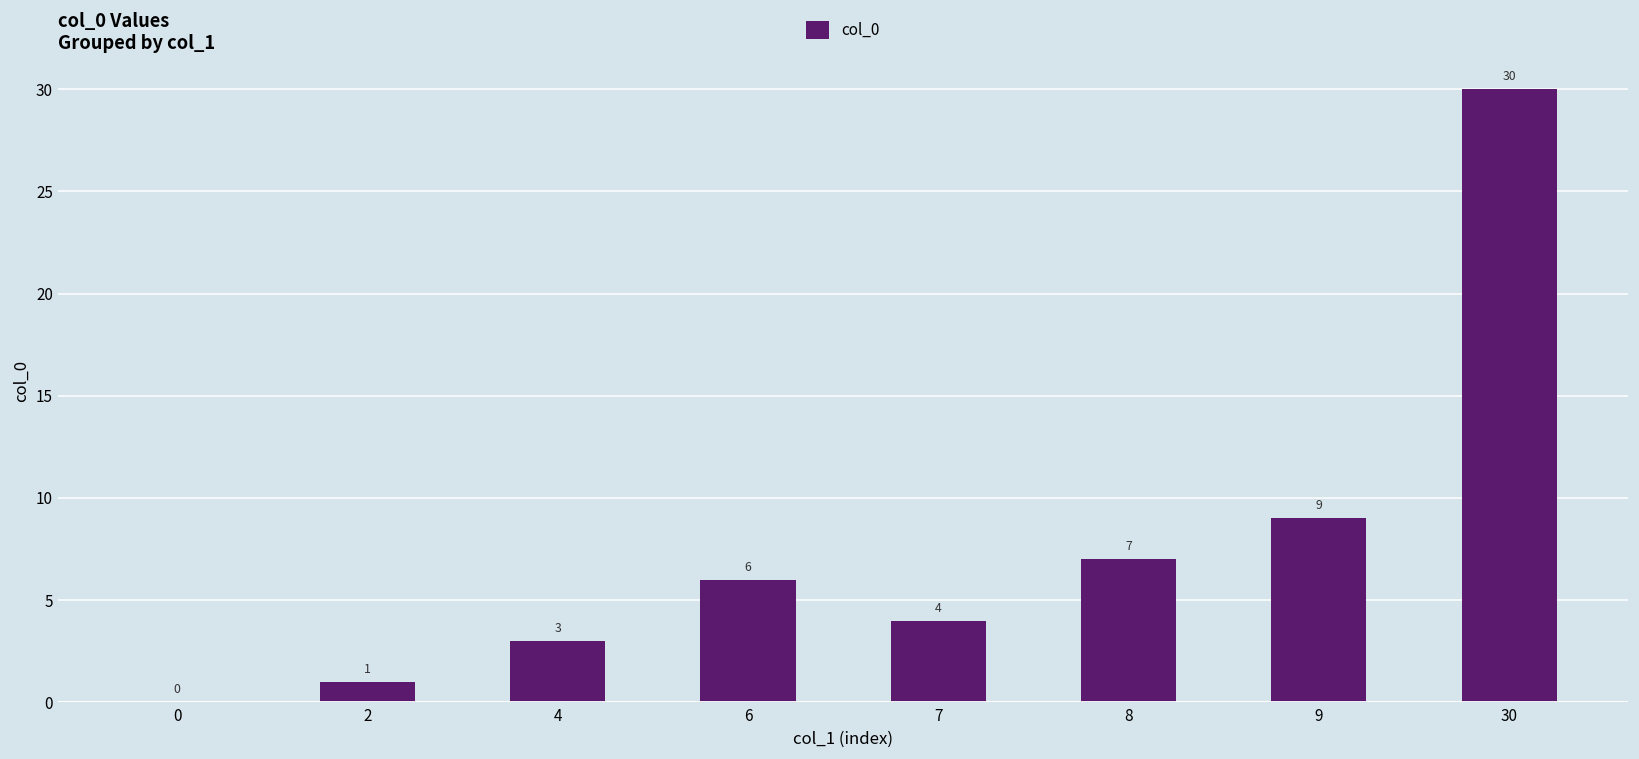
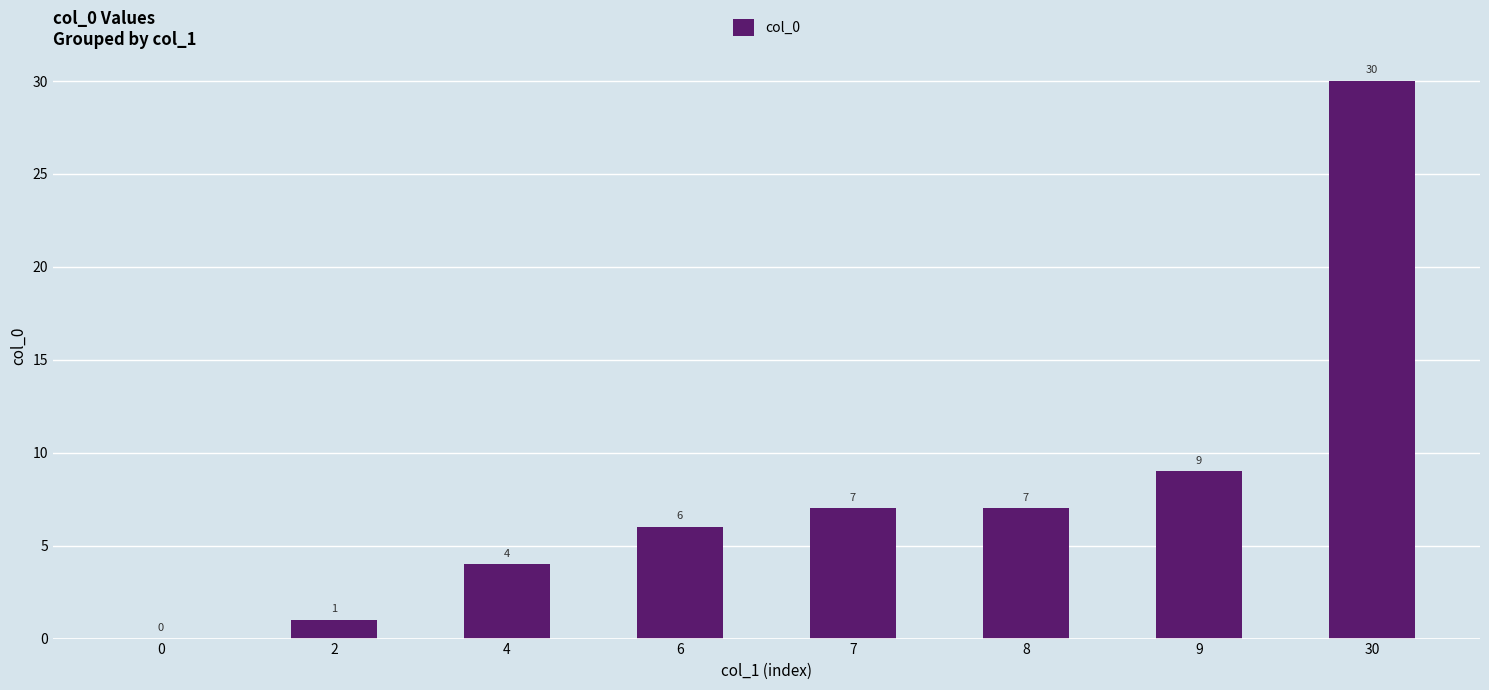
  {
    "0": 0,
    "2": 1,
-   "4": 3,
+   "4": 4,
    "6": 6,
-   "7": 4,
+   "7": 7,
    "8": 7,
    "9": 9,
    "30": 30
  }
